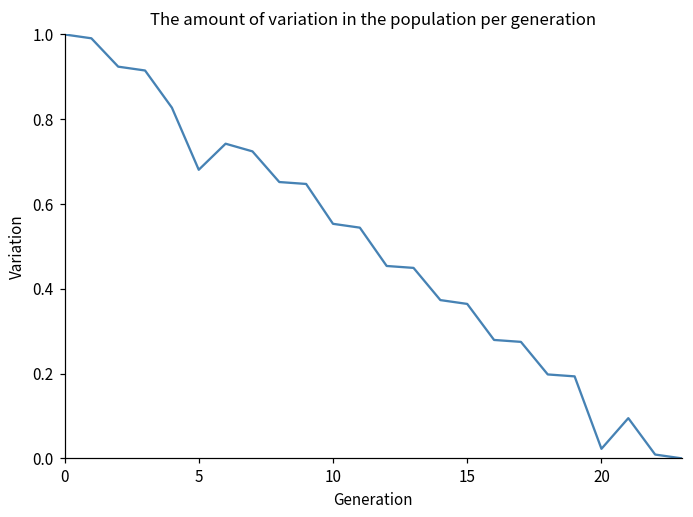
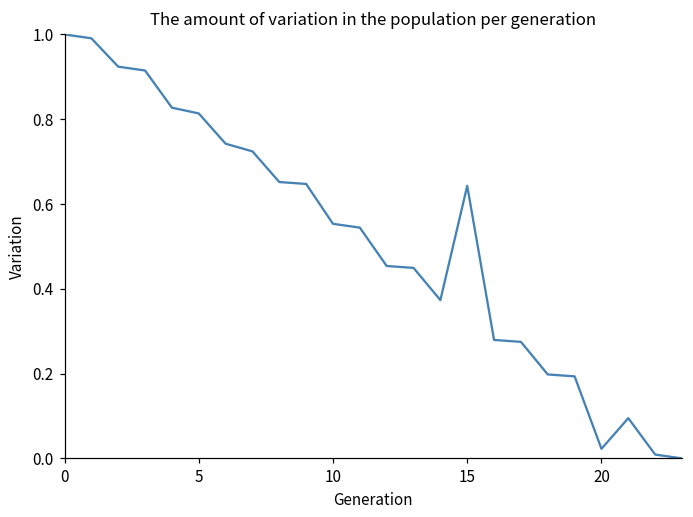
  {
    "0": 1.00,
-   "5": 0.68,
+   "5": 0.81,
    "10": 0.55,
-   "15": 0.36,
+   "15": 0.64,
    "20": 0.02
  }
